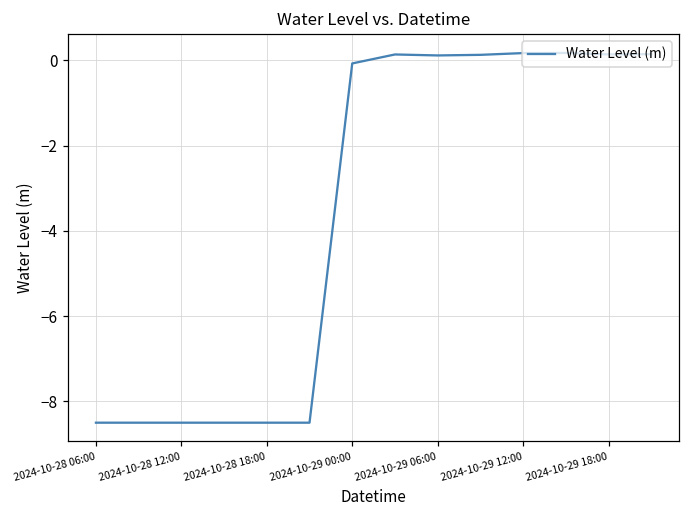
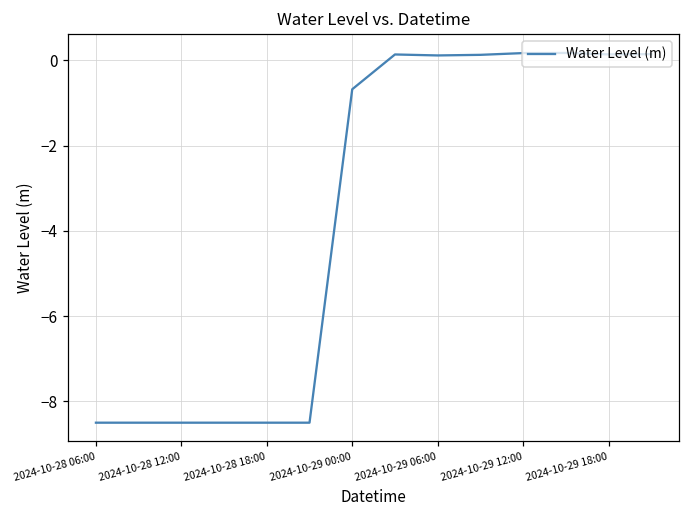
  {
    "2024-10-28 06:00": -8.5,
    "2024-10-28 12:00": -8.5,
    "2024-10-28 18:00": -8.5,
-   "2024-10-29 00:00": -0.1,
+   "2024-10-29 00:00": -0.7,
    "2024-10-29 06:00": 0.1
  }
